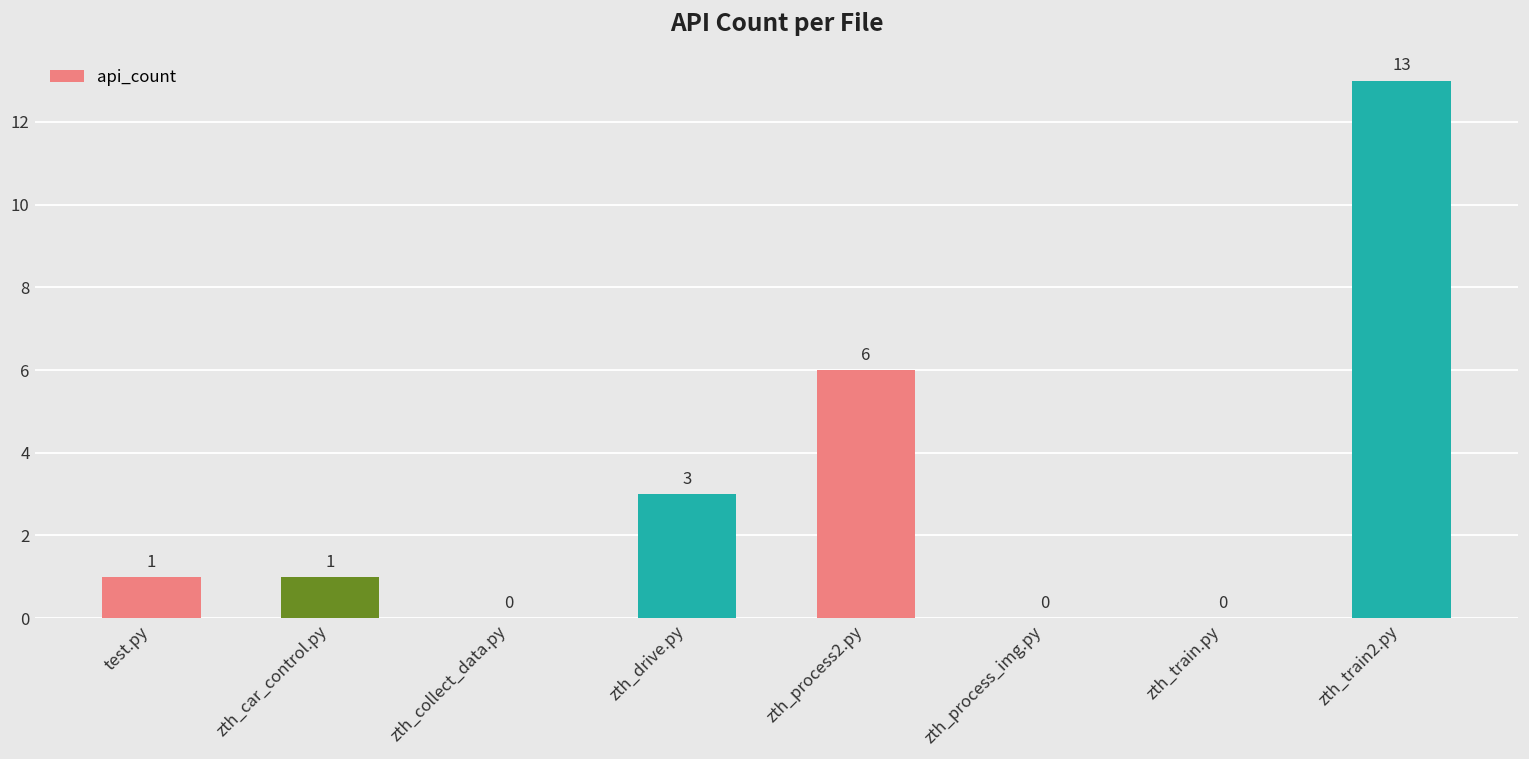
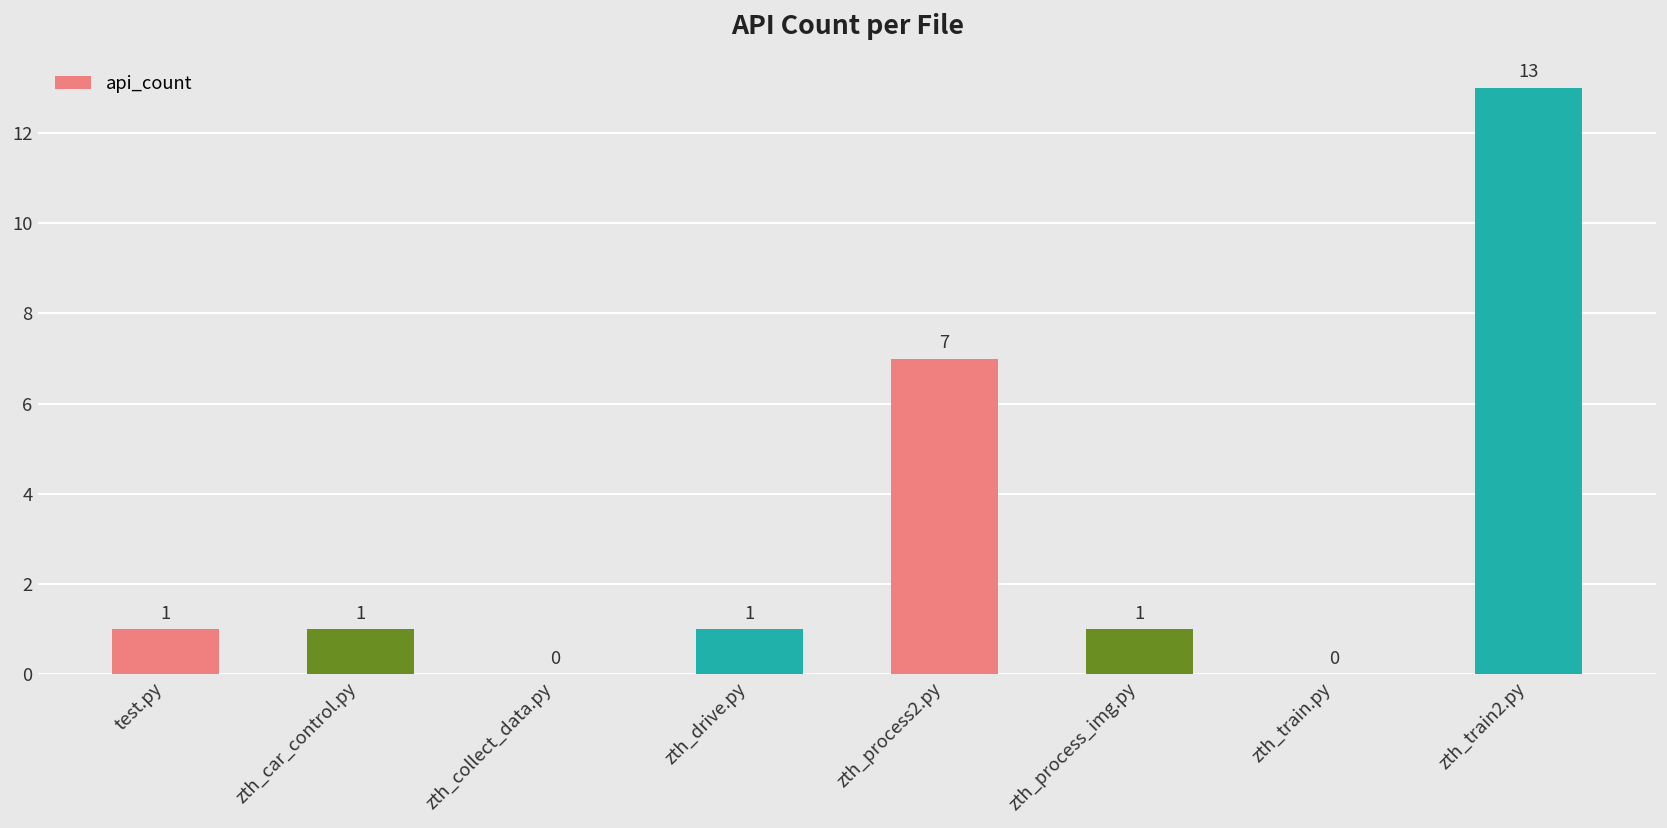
  {
    "test.py": 1,
    "zth_car_control.py": 1,
    "zth_collect_data.py": 0,
-   "zth_drive.py": 3,
-   "zth_process2.py": 6,
-   "zth_process_img.py": 0,
+   "zth_drive.py": 1,
+   "zth_process2.py": 7,
+   "zth_process_img.py": 1,
    "zth_train.py": 0,
    "zth_train2.py": 13
  }
